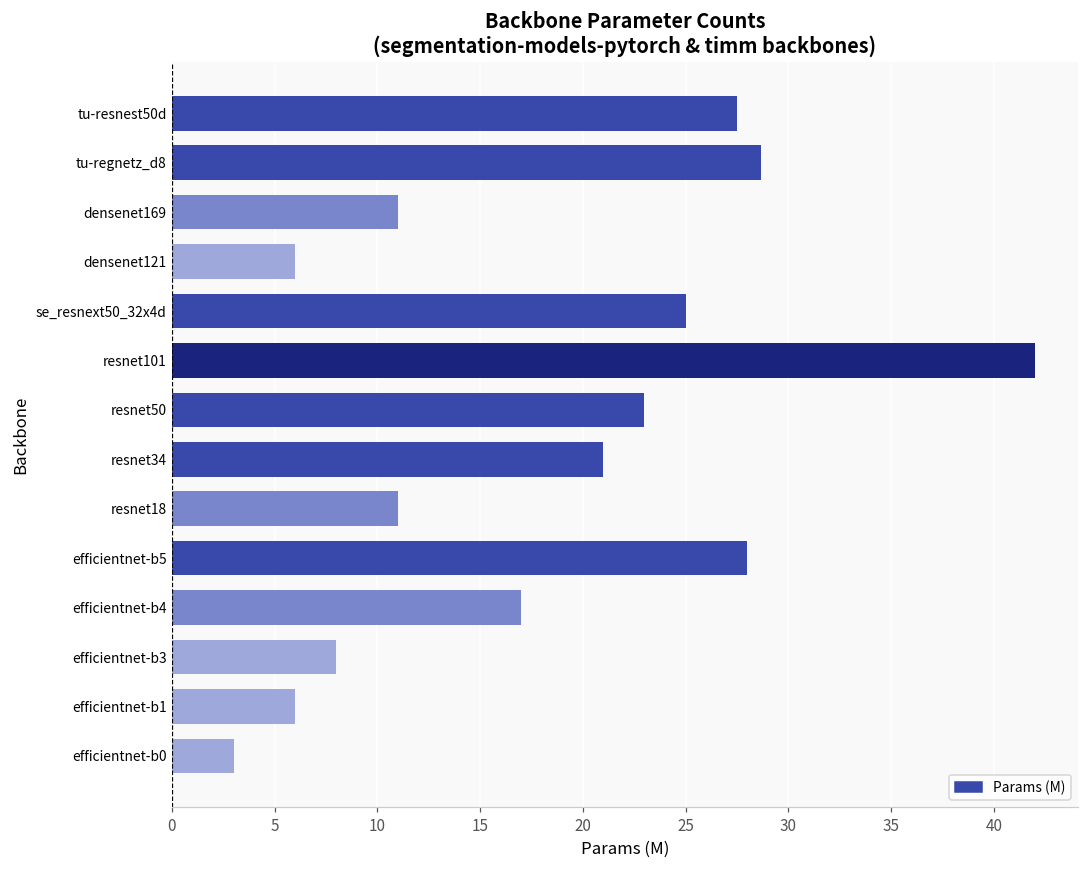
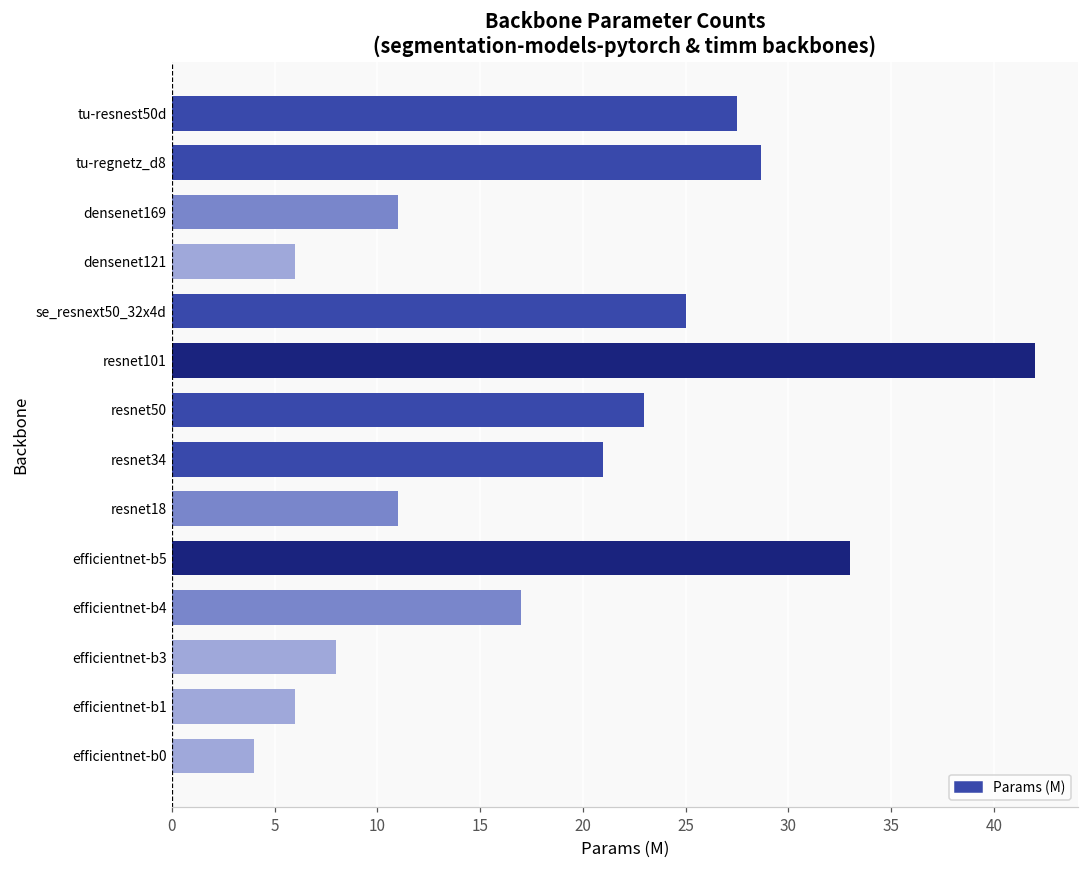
  {
    "tu-resnest50d": 27.5,
    "tu-regnetz_d8": 28.7,
    "densenet169": 11,
    "densenet121": 6,
    "se_resnext50_32x4d": 25,
    "resnet101": 42,
    "resnet50": 23,
    "resnet34": 21,
    "resnet18": 11,
-   "efficientnet-b5": 28,
+   "efficientnet-b5": 33,
    "efficientnet-b4": 17,
    "efficientnet-b3": 8,
    "efficientnet-b1": 6,
-   "efficientnet-b0": 3
+   "efficientnet-b0": 4
  }
